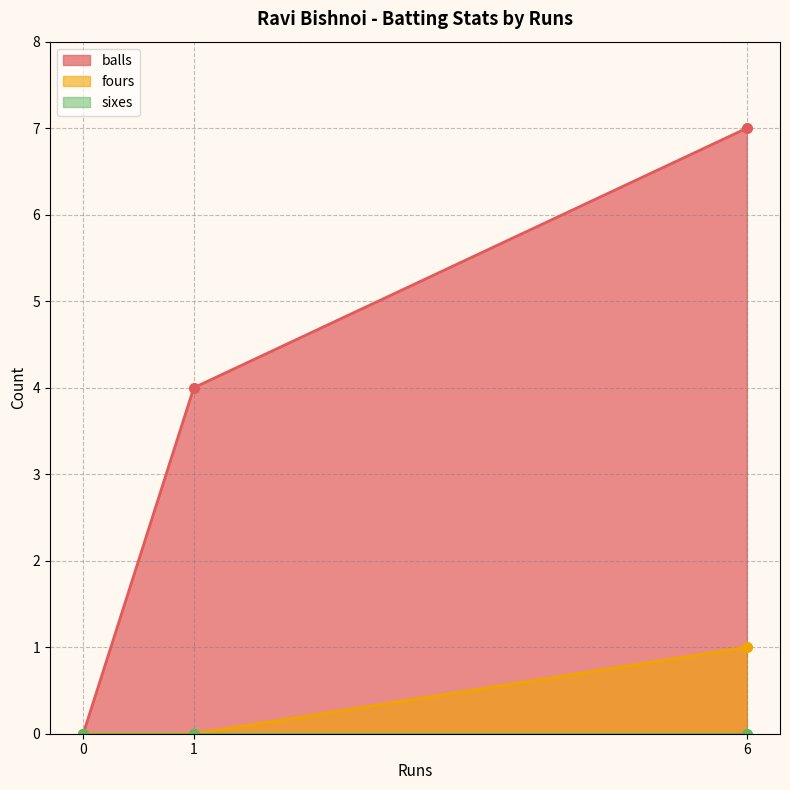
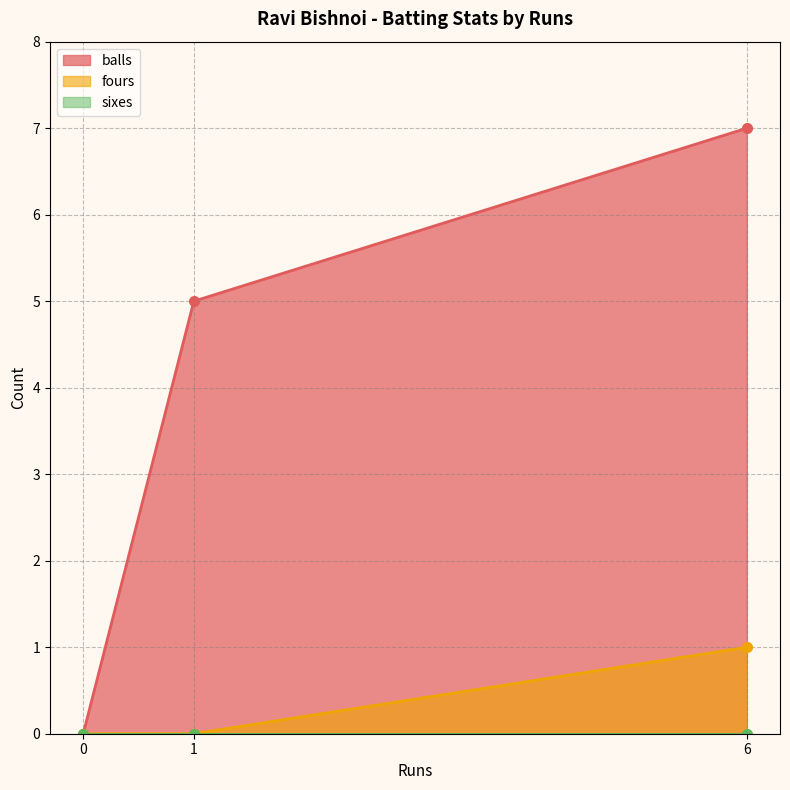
  {
    "balls": {
-     "1": 4,
+     "1": 5,
      "6": 7
    },
    "fours": {
      "6": 1
    },
    "sixes": {
      "6": 0
    }
  }
